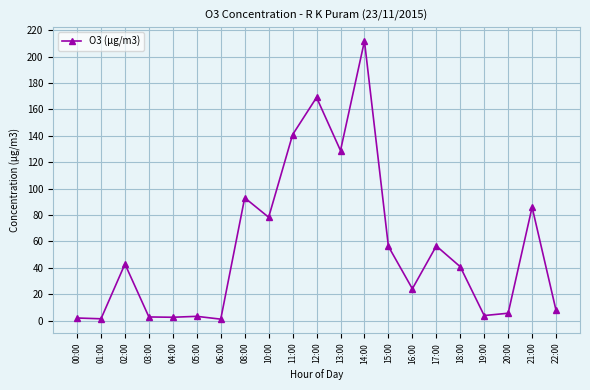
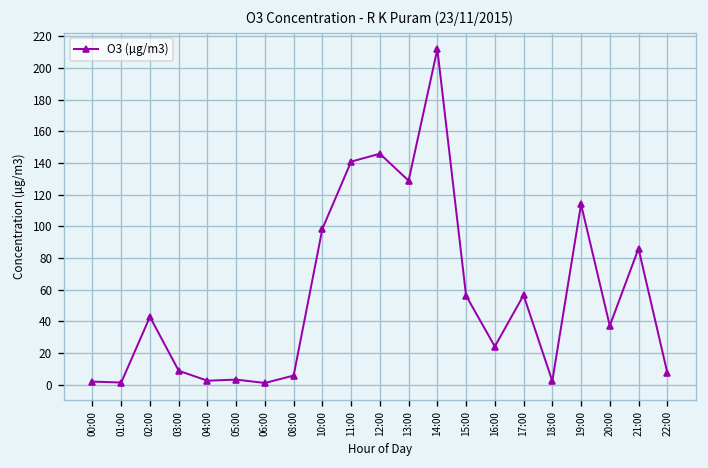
  {
    "00:00": 2,
    "01:00": 1,
    "02:00": 43,
-   "03:00": 3,
+   "03:00": 9,
    "04:00": 3,
    "05:00": 3,
    "06:00": 1,
-   "08:00": 93,
-   "10:00": 78,
+   "08:00": 6,
+   "10:00": 98,
    "11:00": 141,
-   "12:00": 169,
+   "12:00": 146,
    "13:00": 129,
    "14:00": 212,
    "15:00": 56,
    "16:00": 24,
    "17:00": 57,
-   "18:00": 41,
-   "19:00": 4,
-   "20:00": 6,
+   "18:00": 2,
+   "19:00": 114,
+   "20:00": 37,
    "21:00": 86,
    "22:00": 8
  }
